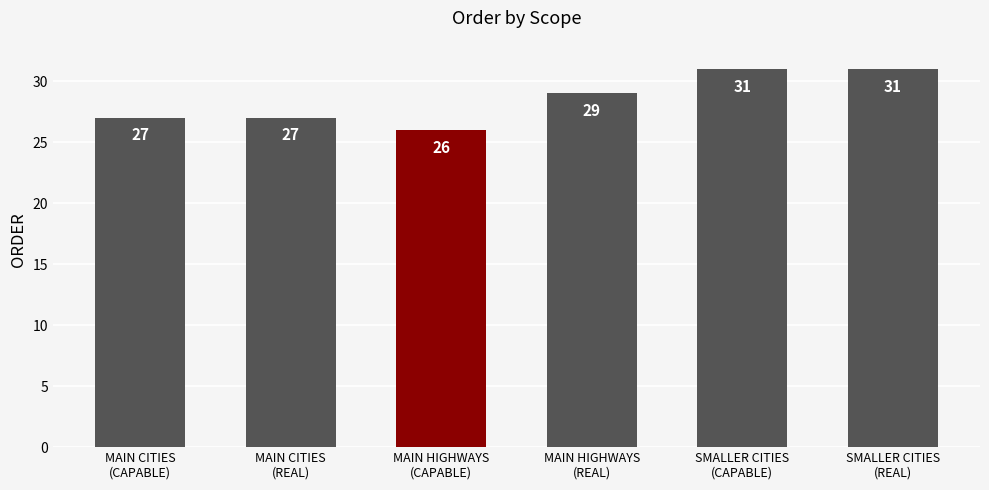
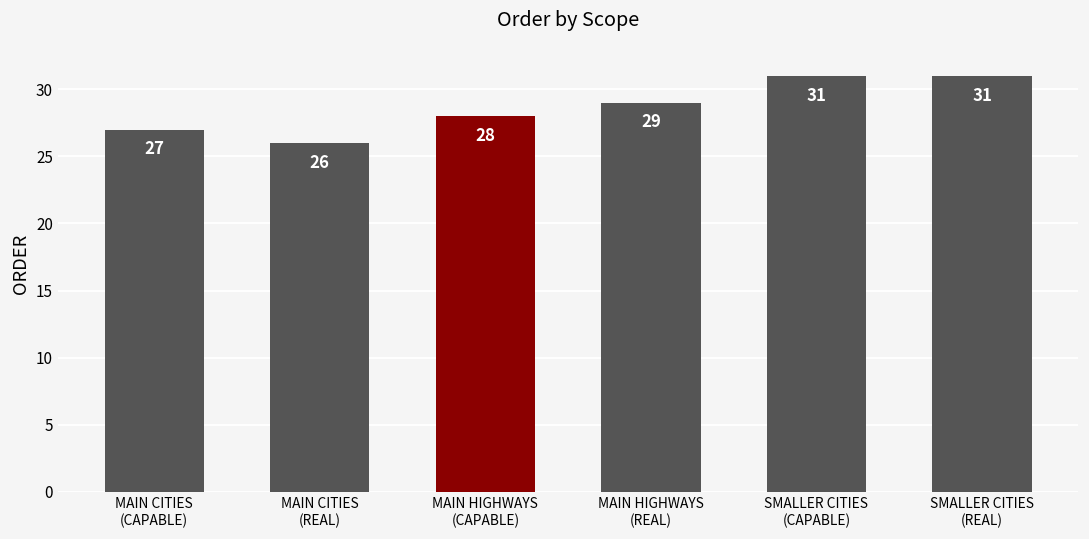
  {
    "MAIN CITIES (CAPABLE)": 27,
-   "MAIN CITIES (REAL)": 27,
-   "MAIN HIGHWAYS (CAPABLE)": 26,
+   "MAIN CITIES (REAL)": 26,
+   "MAIN HIGHWAYS (CAPABLE)": 28,
    "MAIN HIGHWAYS (REAL)": 29,
    "SMALLER CITIES (CAPABLE)": 31,
    "SMALLER CITIES (REAL)": 31
  }
